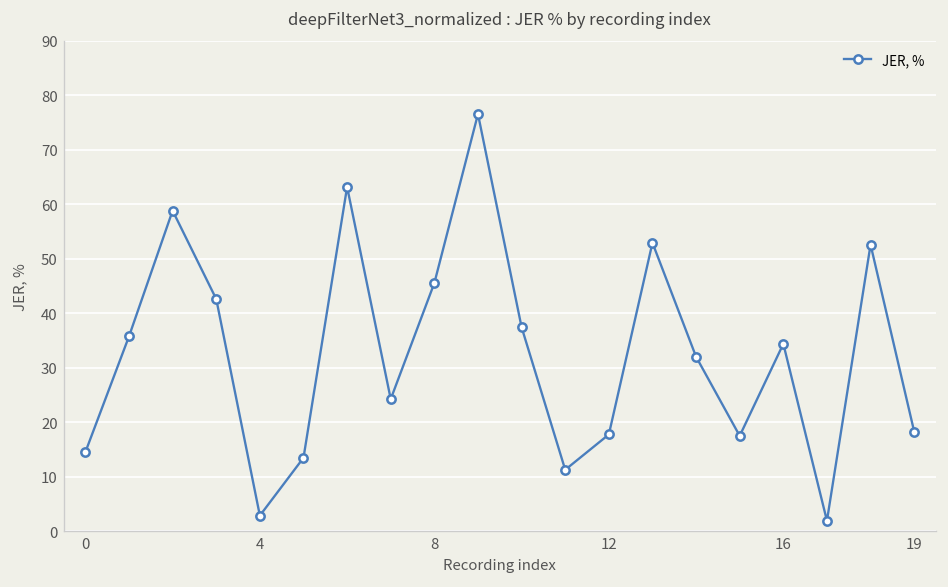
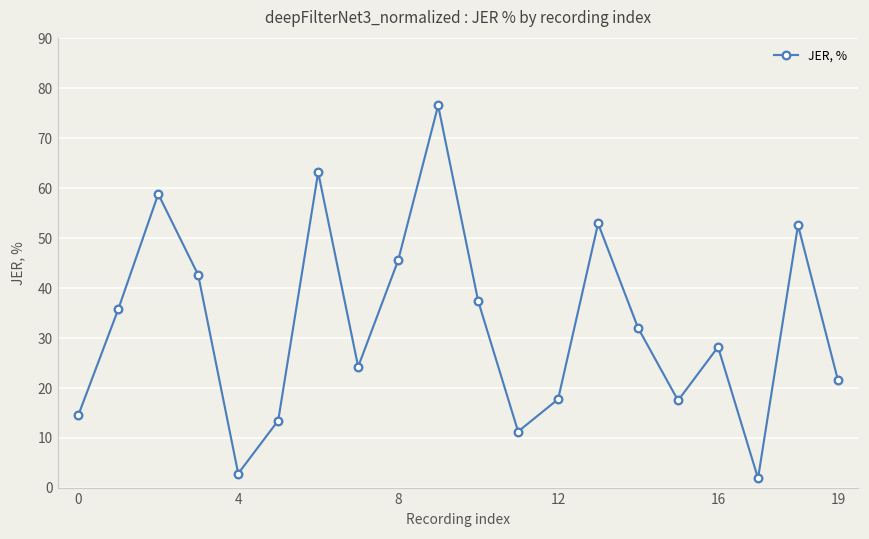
  {
    "0": 15,
    "4": 3,
    "8": 46,
    "12": 18,
-   "16": 34,
-   "19": 18
+   "16": 28,
+   "19": 22
  }
